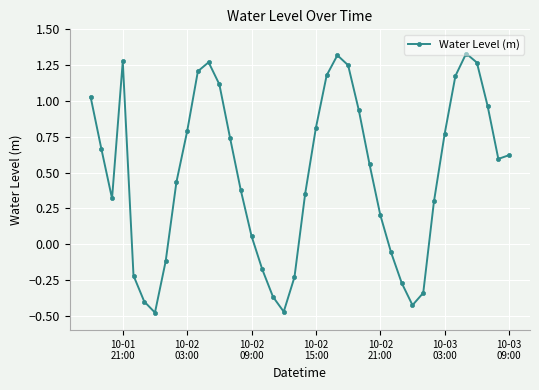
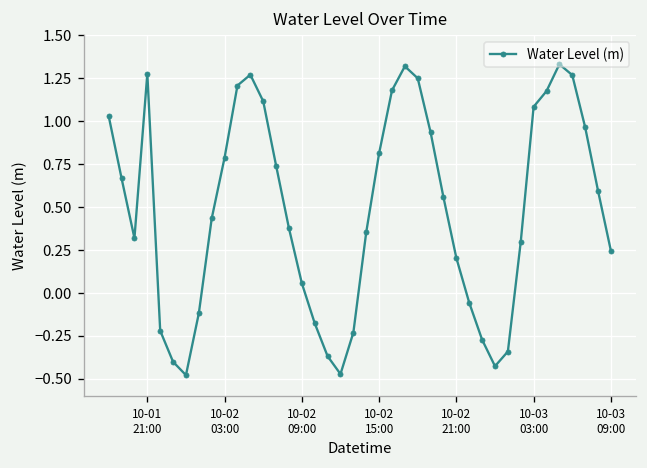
  {
    "10-01 21:00": 1.28,
    "10-02 03:00": 0.79,
    "10-02 09:00": 0.06,
    "10-02 15:00": 0.81,
    "10-02 21:00": 0.20,
-   "10-03 03:00": 0.77,
-   "10-03 09:00": 0.62
+   "10-03 03:00": 1.08,
+   "10-03 09:00": 0.25
  }
